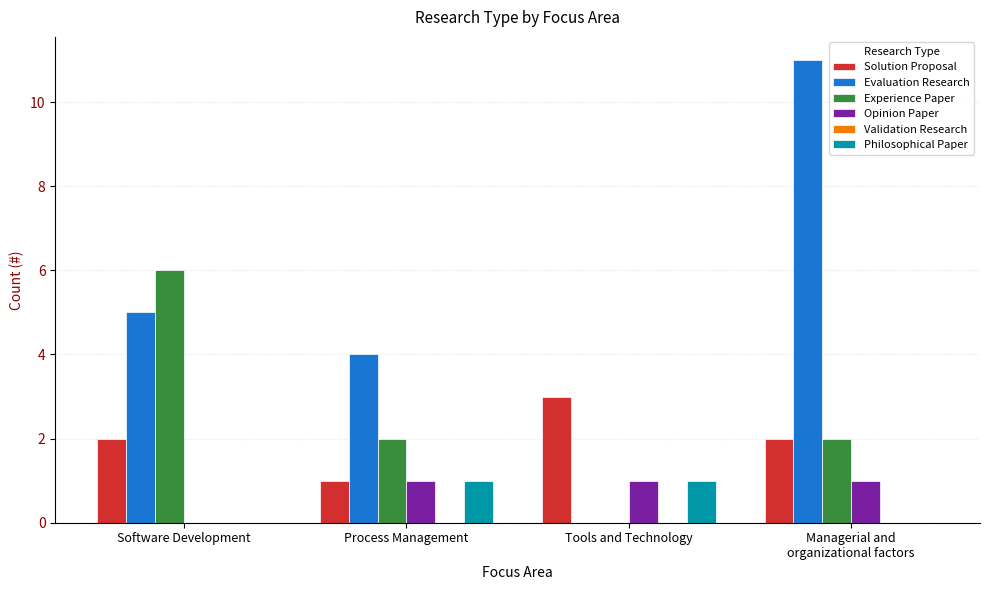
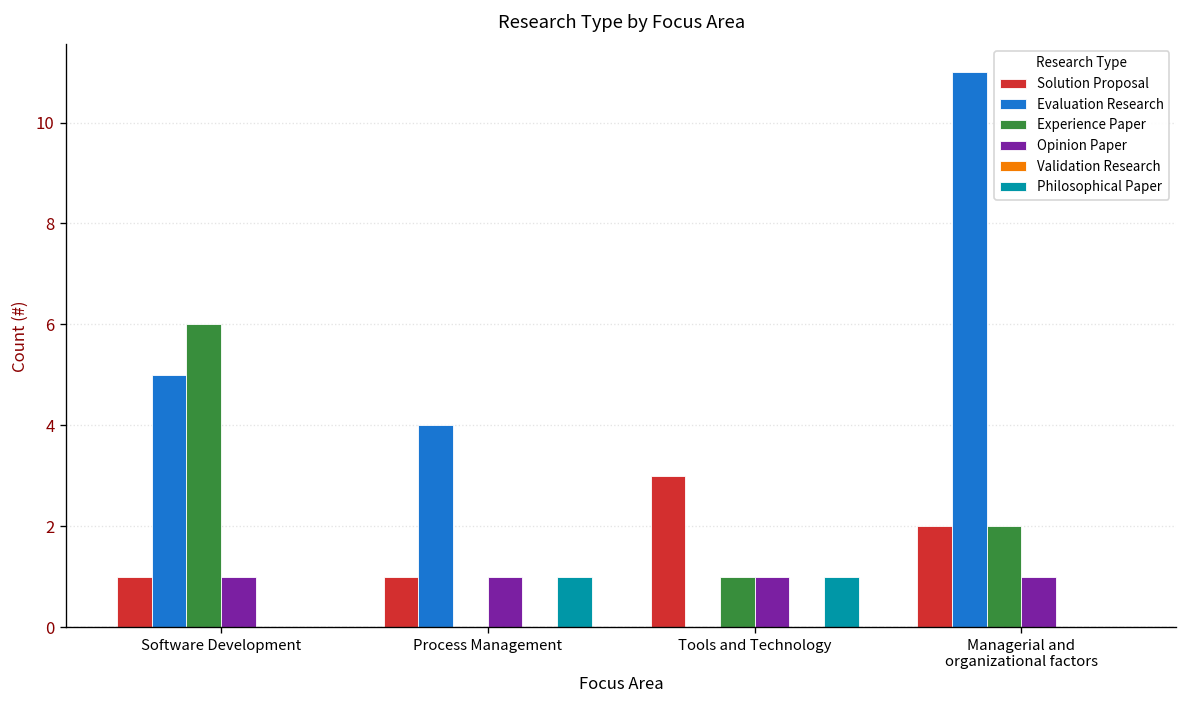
  {
    "Solution Proposal": {
-     "Software Development": 2,
+     "Software Development": 1,
      "Process Management": 1,
      "Tools and Technology": 3,
      "Managerial and organizational factors": 2
    },
    "Experience Paper": {
      "Software Development": 6,
-     "Process Management": 2,
-     "Tools and Technology": 0,
+     "Process Management": 0,
+     "Tools and Technology": 1,
      "Managerial and organizational factors": 2
    },
    "Opinion Paper": {
-     "Software Development": 0,
+     "Software Development": 1,
      "Process Management": 1,
      "Tools and Technology": 1,
      "Managerial and organizational factors": 1
    },
    "Validation Research": {
      "Software Development": 0,
      "Process Management": 0,
      "Tools and Technology": 0,
      "Managerial and organizational factors": 0
    }
  }
